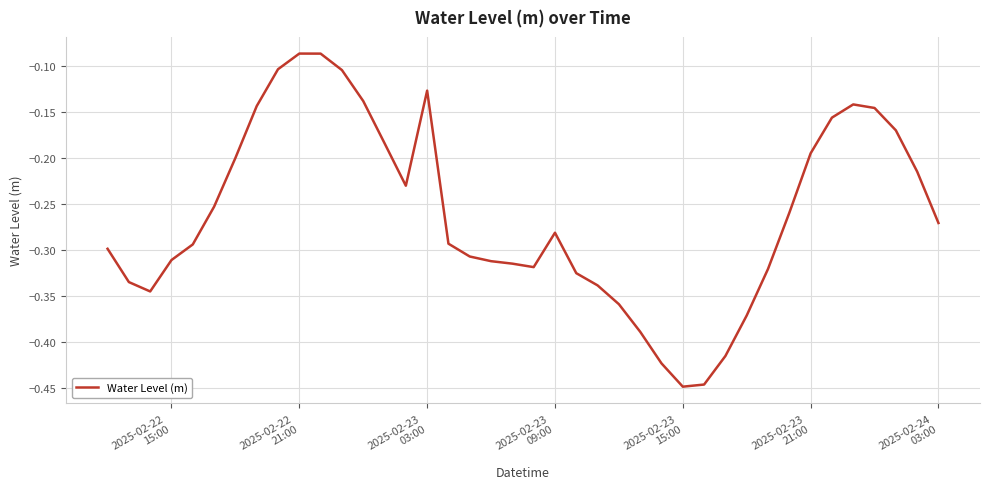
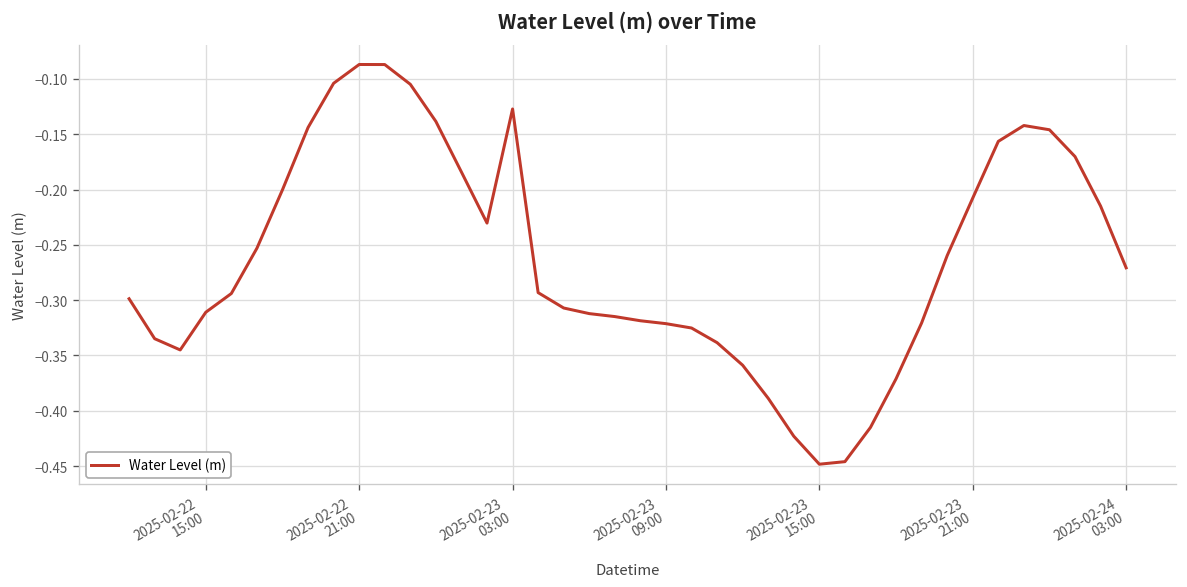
  {
    "2025-02-22 15:00": -0.31,
    "2025-02-22 21:00": -0.09,
    "2025-02-23 03:00": -0.13,
-   "2025-02-23 09:00": -0.28,
+   "2025-02-23 09:00": -0.32,
    "2025-02-23 15:00": -0.45,
-   "2025-02-23 21:00": -0.20,
+   "2025-02-23 21:00": -0.21,
    "2025-02-24 03:00": -0.27
  }
